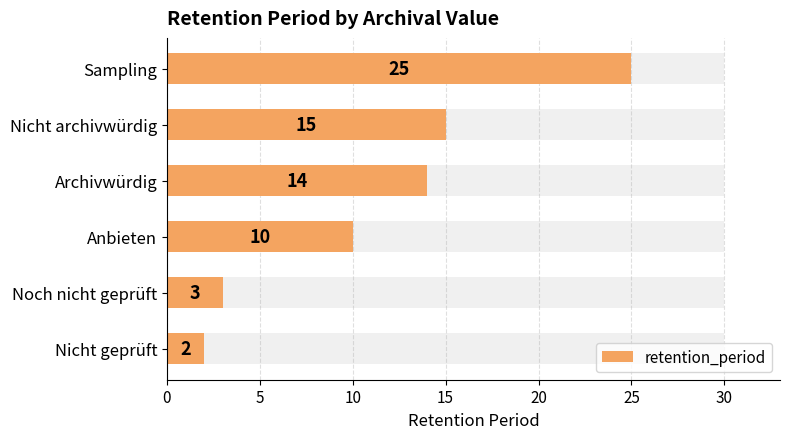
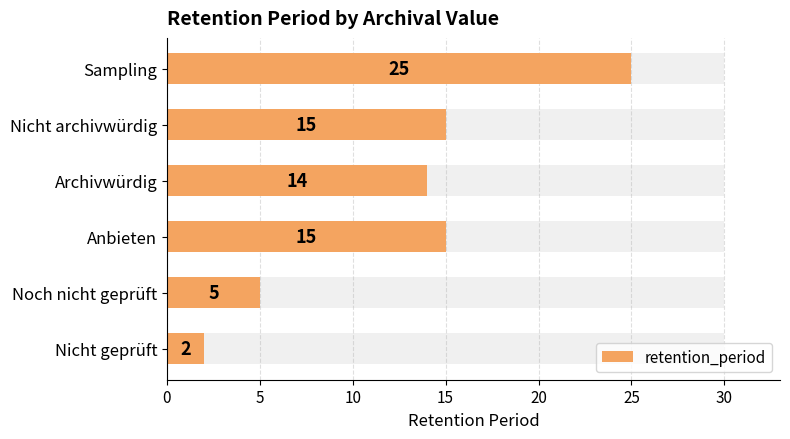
  {
    "retention_period": {
-     "Anbieten": 10,
-     "Noch nicht geprüft": 3
+     "Anbieten": 15,
+     "Noch nicht geprüft": 5
    }
  }
